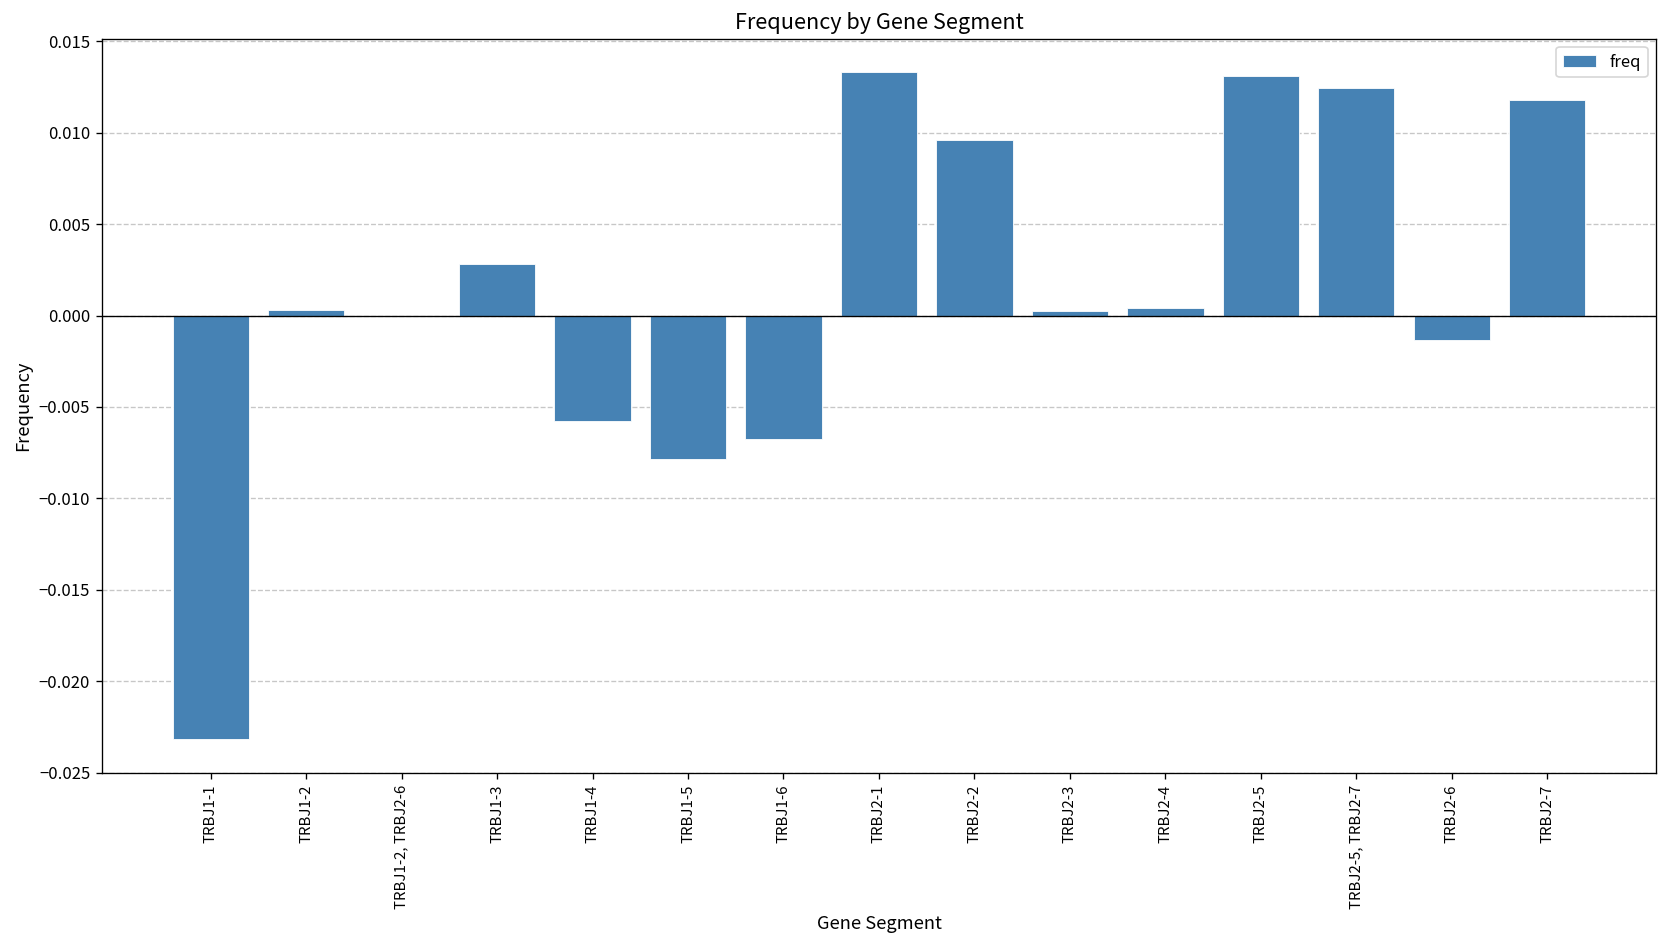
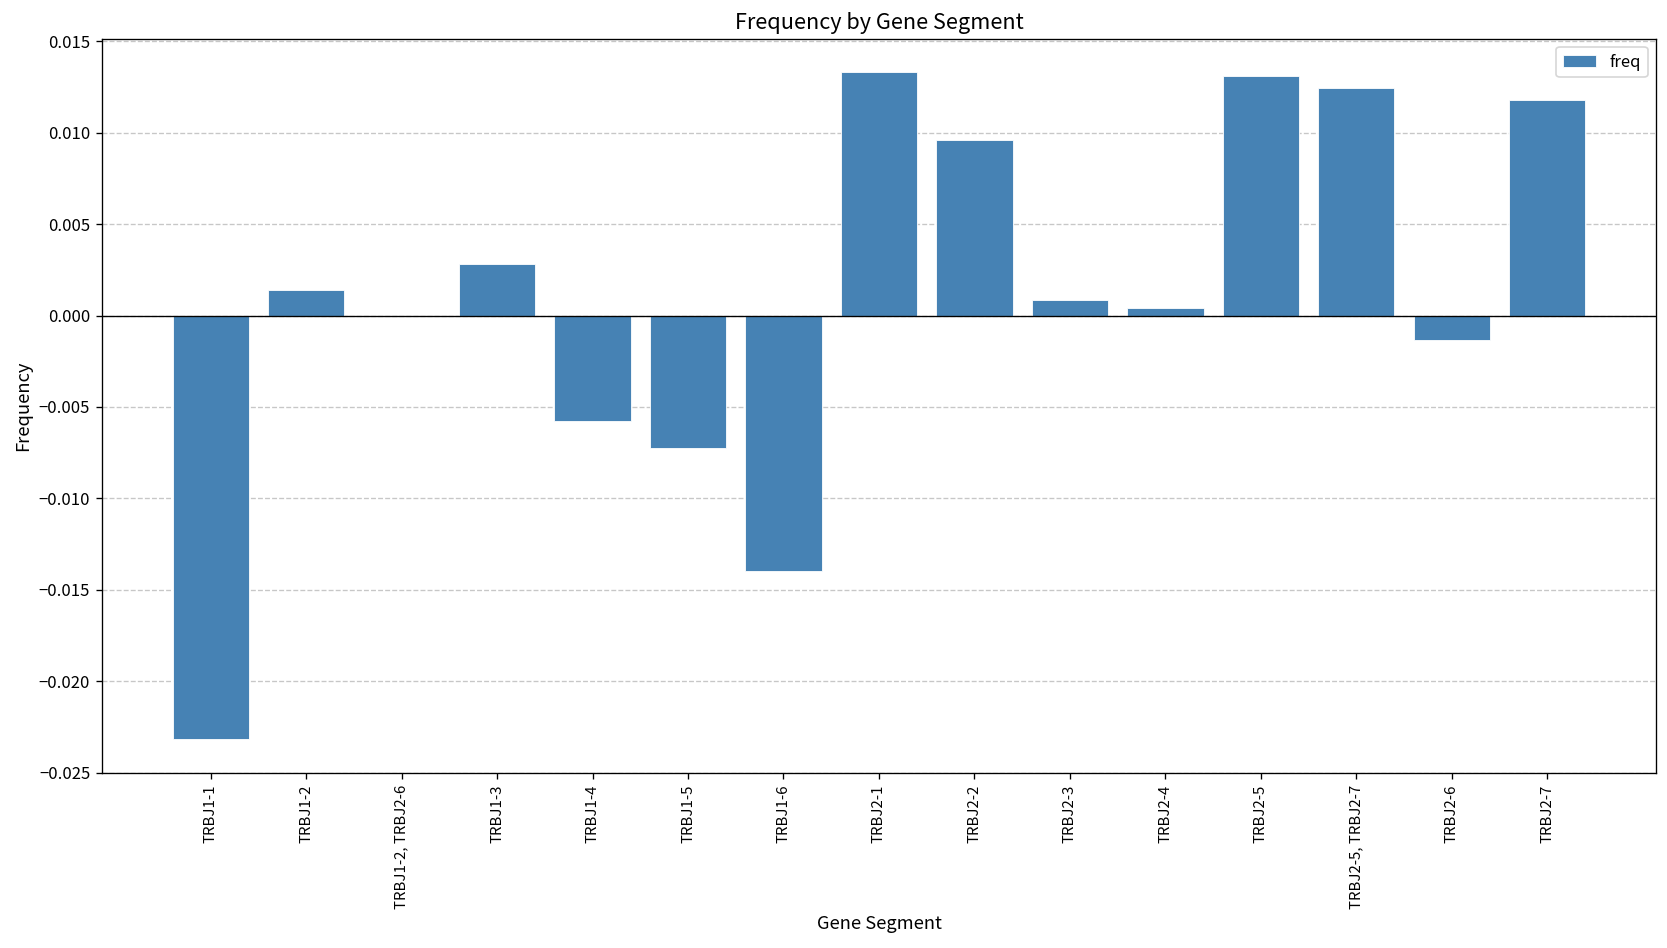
  {
    "TRBJ1-1": -0.0232,
-   "TRBJ1-2": 0.0003,
+   "TRBJ1-2": 0.0014,
    "TRBJ1-3": 0.0028,
    "TRBJ1-4": -0.0058,
-   "TRBJ1-5": -0.0079,
-   "TRBJ1-6": -0.0067,
+   "TRBJ1-5": -0.0072,
+   "TRBJ1-6": -0.0140,
    "TRBJ2-1": 0.0133,
    "TRBJ2-2": 0.0096,
-   "TRBJ2-3": 0.0003,
+   "TRBJ2-3": 0.0008,
    "TRBJ2-4": 0.0004,
    "TRBJ2-5": 0.0131,
    "TRBJ2-5, TRBJ2-7": 0.0124,
    "TRBJ2-6": -0.0013,
    "TRBJ2-7": 0.0118
  }
